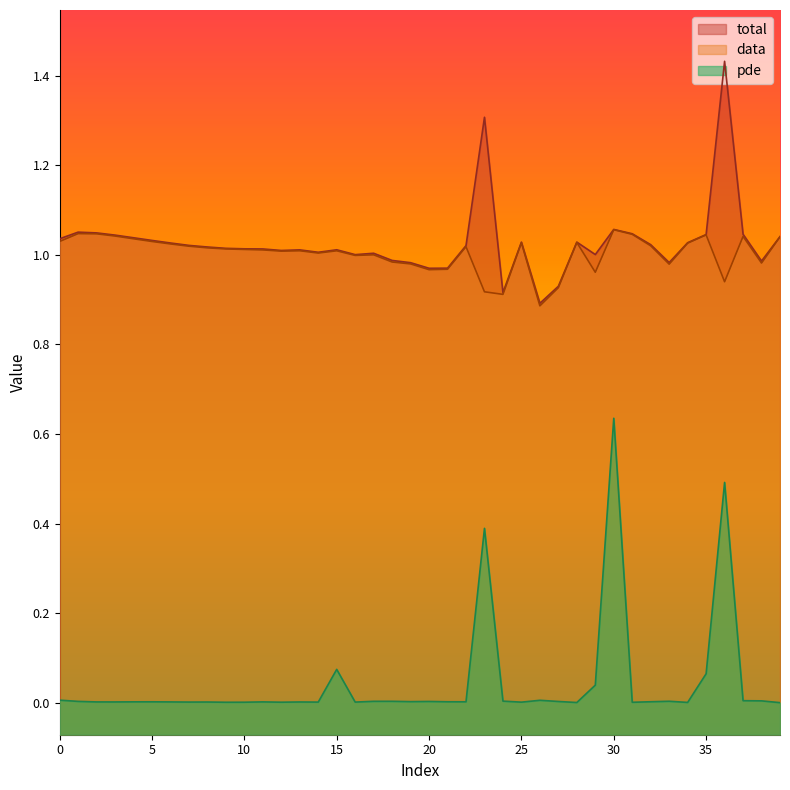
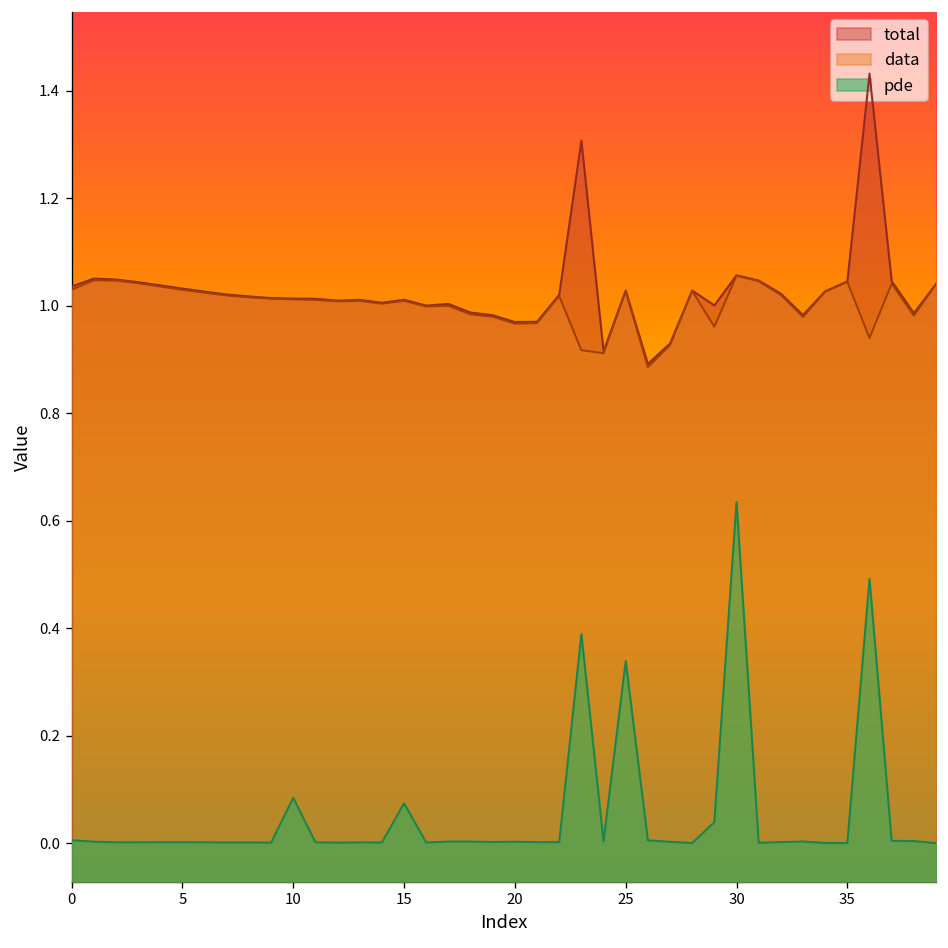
  {
    "pde": {
      "5": 0.00,
-     "10": 0.00,
+     "10": 0.08,
      "15": 0.07,
      "20": 0.00,
-     "25": 0.00,
+     "25": 0.34,
      "30": 0.64,
-     "35": 0.06
+     "35": 0.00
    }
  }
